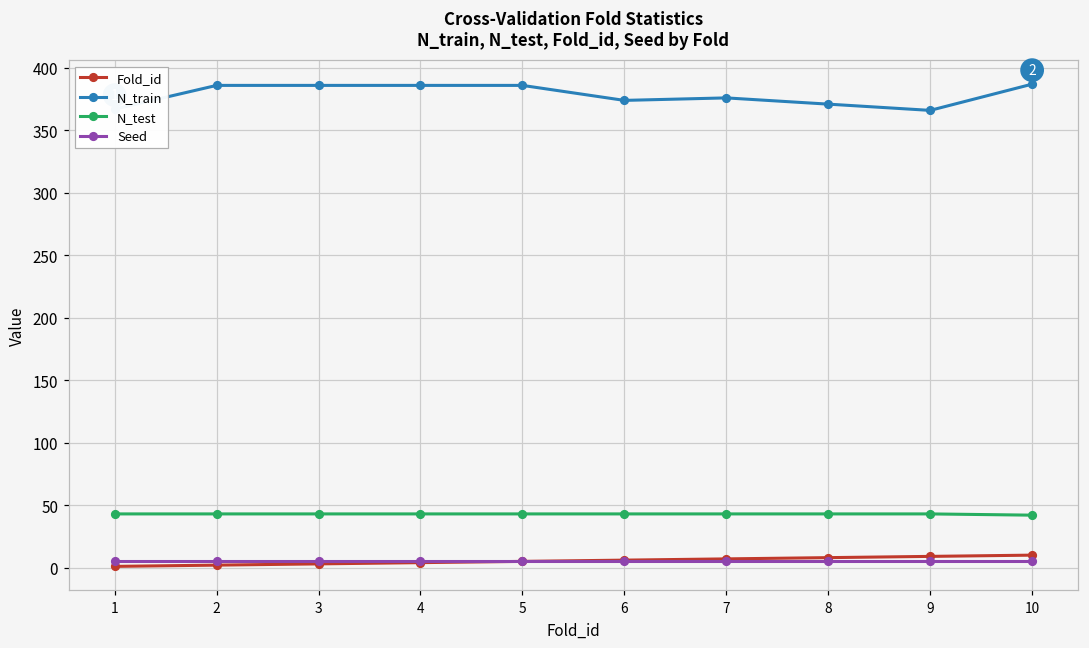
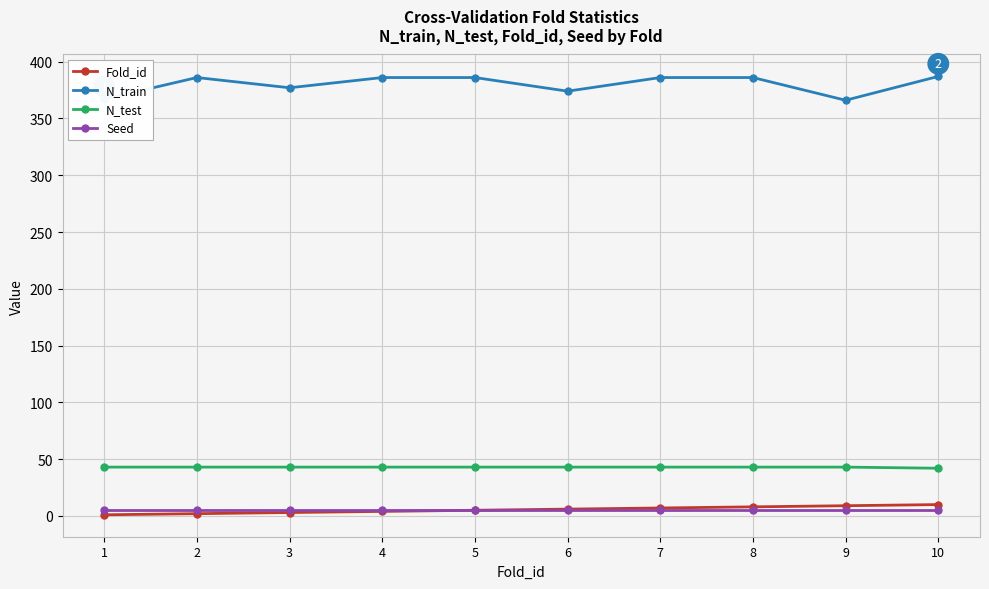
  {
    "Fold_id": {
      "1": 1,
      "2": 2,
      "8": 8,
      "9": 9,
      "10": 10
    },
    "N_train": {
      "2": 386,
-     "3": 386,
+     "3": 377,
      "4": 386,
      "5": 386,
      "6": 374,
-     "7": 376,
-     "8": 371,
+     "7": 386,
+     "8": 386,
      "9": 366
    },
    "N_test": {
      "1": 43,
      "2": 43,
      "3": 43,
      "4": 43,
      "5": 43,
      "6": 43,
      "7": 43,
      "8": 43,
      "9": 43,
      "10": 42
    },
    "Seed": {
      "1": 5,
      "2": 5,
      "8": 5,
      "9": 5,
      "10": 5
    }
  }
